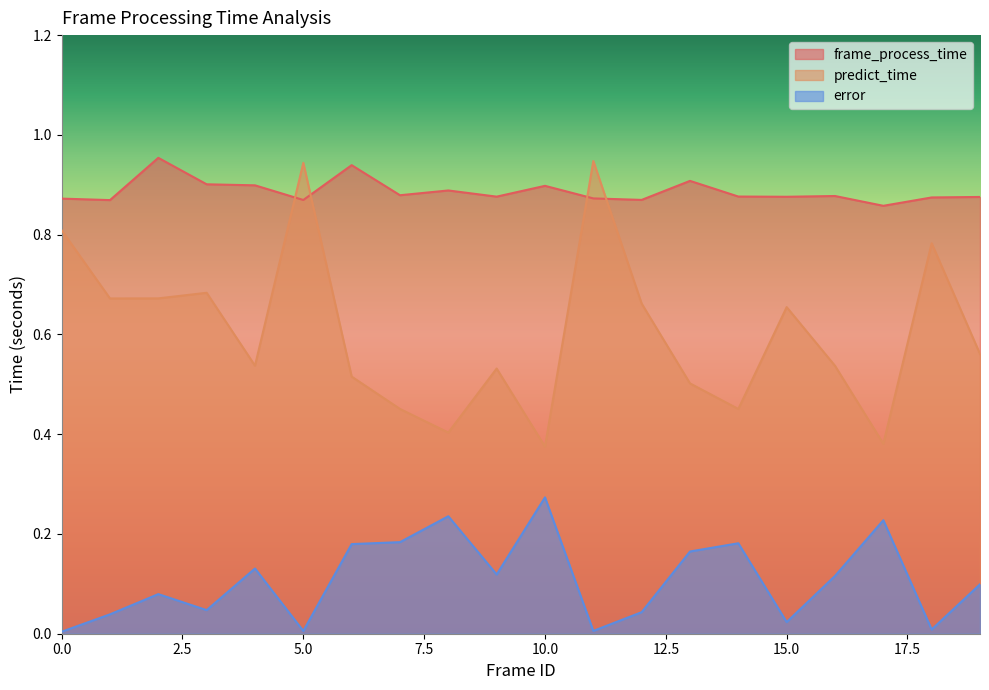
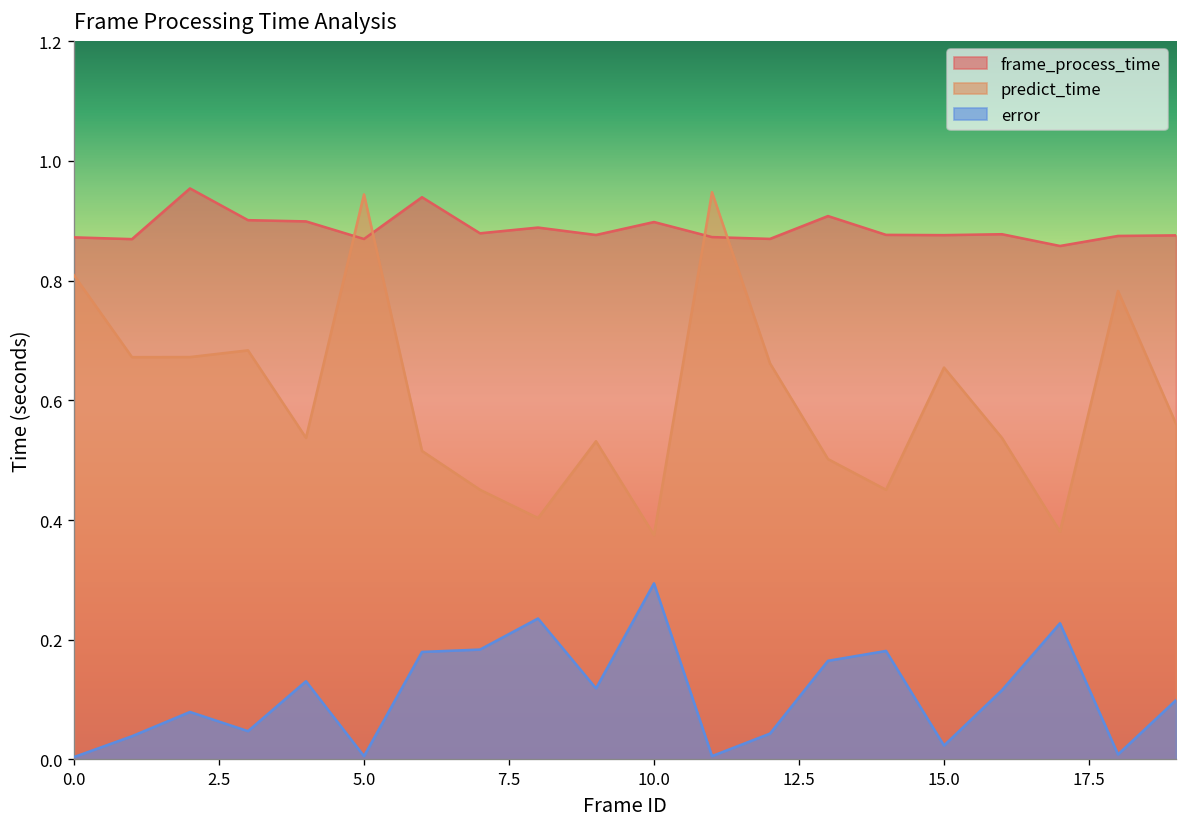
  {
    "error": {
      "0.0": 0.00,
      "5.0": 0.01,
-     "10.0": 0.27,
+     "10.0": 0.29,
      "15.0": 0.02
    }
  }
